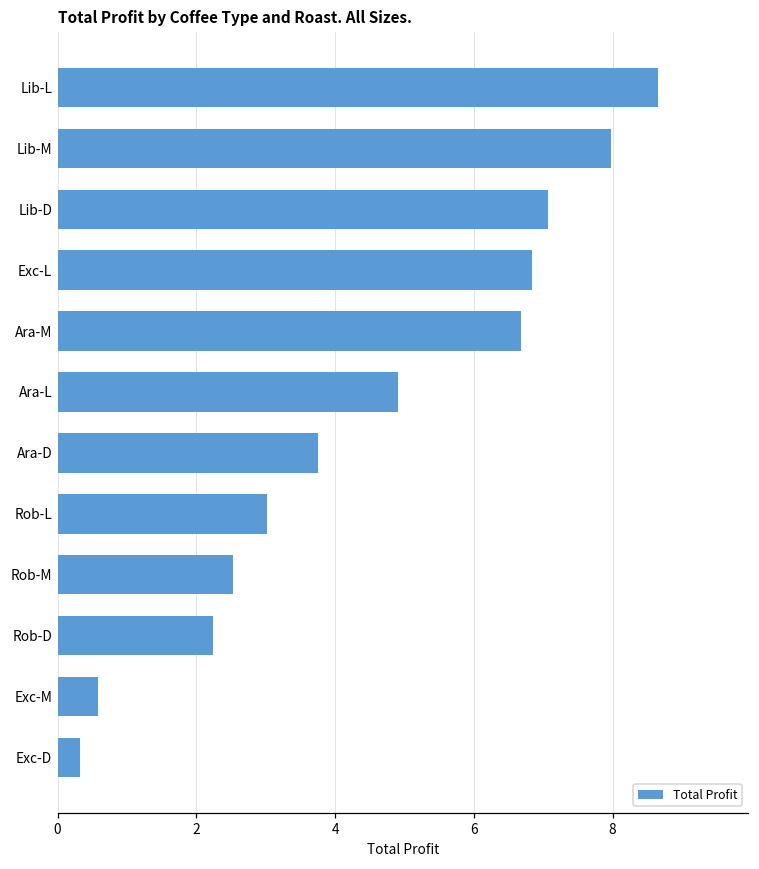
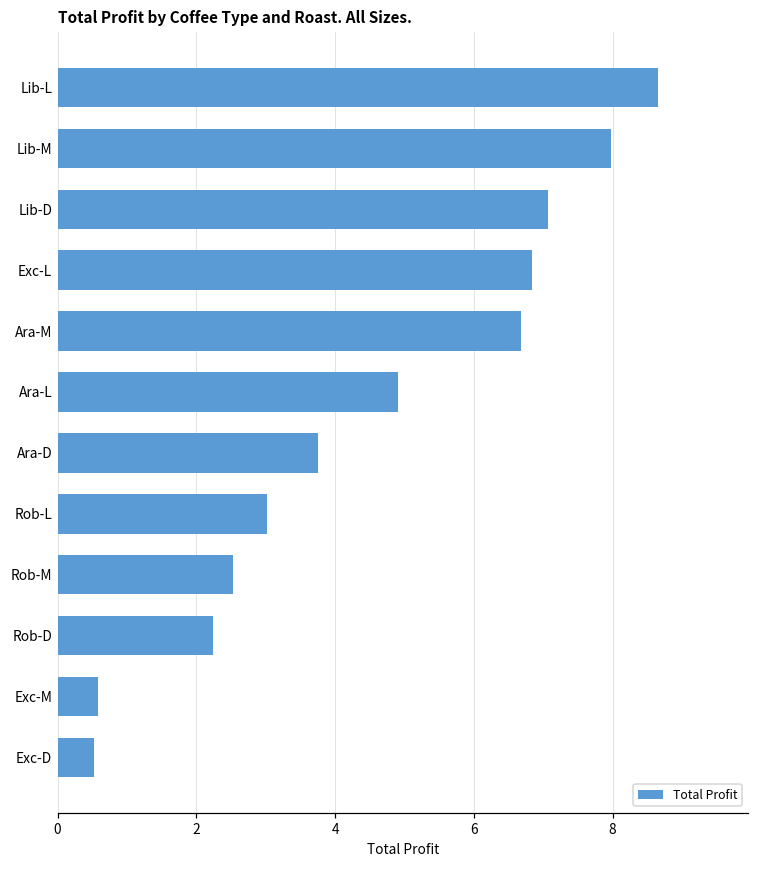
  {
    "Lib-L": 8.7,
    "Lib-M": 8.0,
    "Lib-D": 7.1,
    "Exc-L": 6.8,
    "Ara-M": 6.7,
    "Ara-L": 4.9,
    "Ara-D": 3.8,
    "Rob-L": 3.0,
    "Rob-M": 2.5,
    "Rob-D": 2.2,
    "Exc-M": 0.6,
-   "Exc-D": 0.3
+   "Exc-D": 0.5
  }
